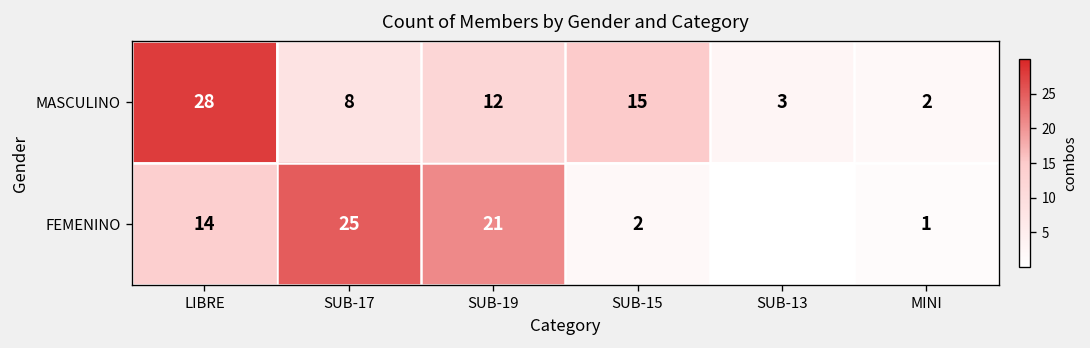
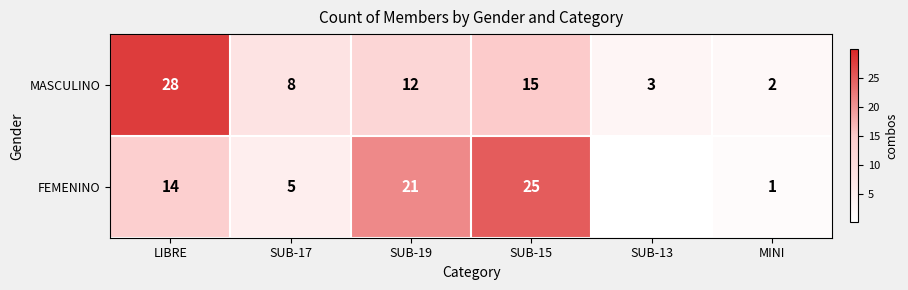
  {
    "MASCULINO": {
      "LIBRE": 28,
      "SUB-17": 8,
      "SUB-19": 12,
      "SUB-15": 15,
      "SUB-13": 3,
      "MINI": 2
    },
    "FEMENINO": {
      "LIBRE": 14,
-     "SUB-17": 25,
+     "SUB-17": 5,
      "SUB-19": 21,
-     "SUB-15": 2,
+     "SUB-15": 25,
      "MINI": 1
    }
  }
